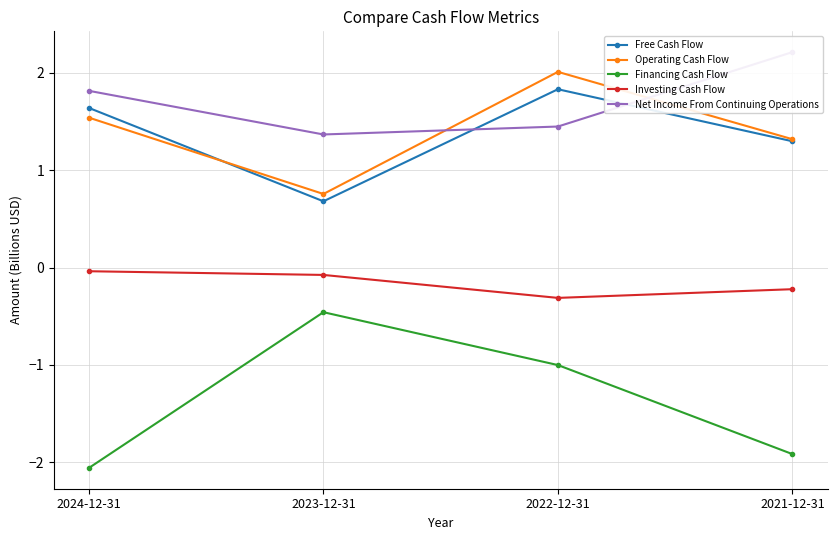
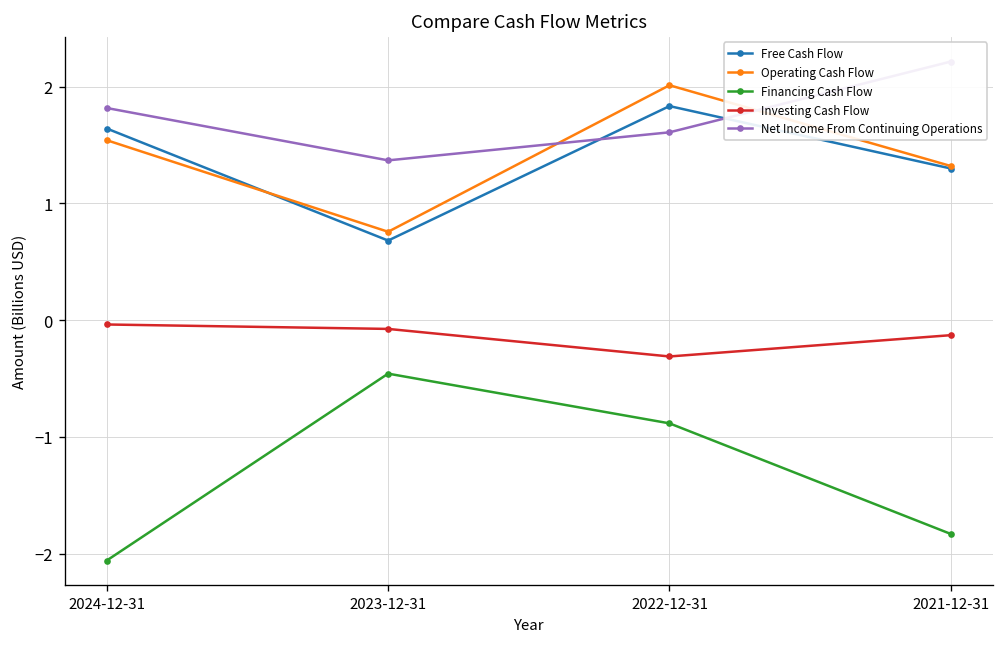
  {
    "Free Cash Flow": {
      "2024-12-31": 1.6,
      "2023-12-31": 0.7,
      "2022-12-31": 1.8
    },
    "Operating Cash Flow": {
      "2024-12-31": 1.5,
      "2023-12-31": 0.8,
      "2022-12-31": 2.0
    },
    "Financing Cash Flow": {
      "2024-12-31": -2.1,
      "2023-12-31": -0.5,
-     "2022-12-31": -1.0,
-     "2021-12-31": -1.9
+     "2022-12-31": -0.9,
+     "2021-12-31": -1.8
    },
    "Investing Cash Flow": {
      "2024-12-31": 0.0,
      "2023-12-31": -0.1,
      "2022-12-31": -0.3,
-     "2021-12-31": -0.2
+     "2021-12-31": -0.1
    },
    "Net Income From Continuing Operations": {
      "2024-12-31": 1.8,
      "2023-12-31": 1.4,
-     "2022-12-31": 1.4
+     "2022-12-31": 1.6
    }
  }
